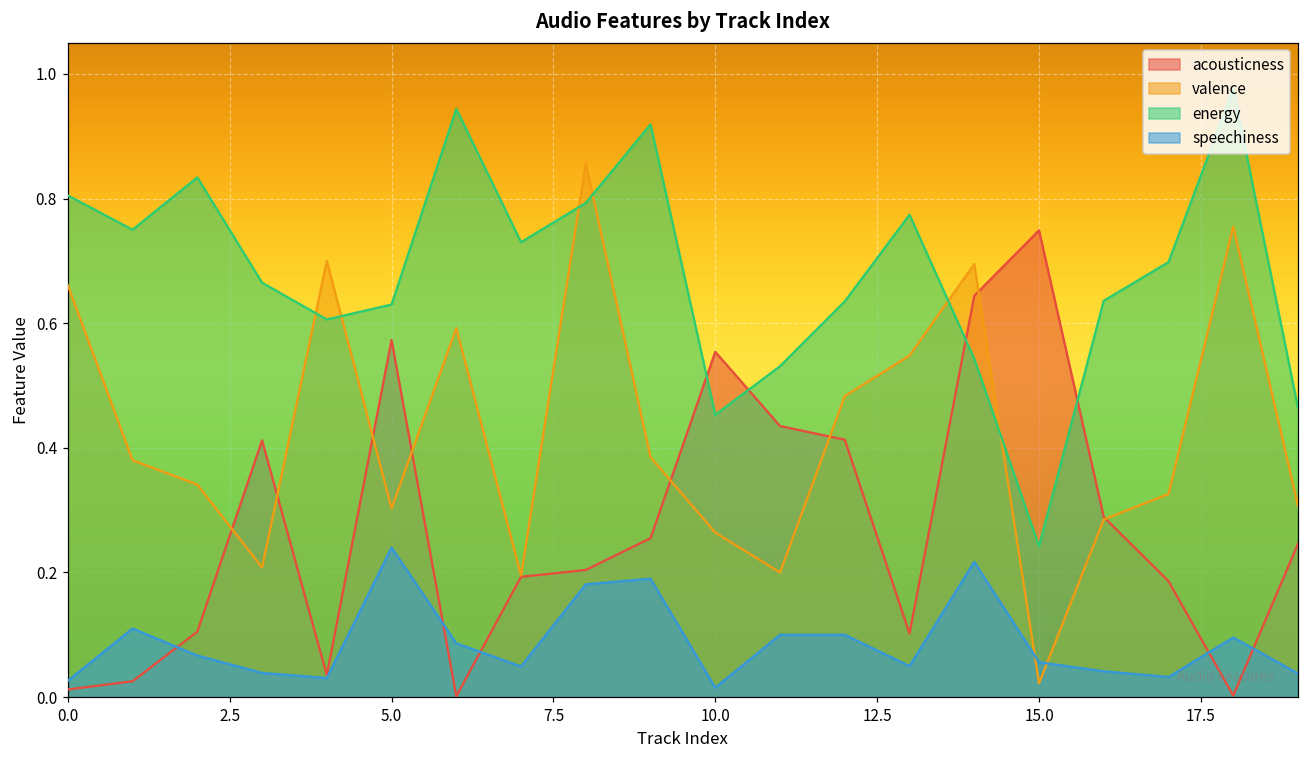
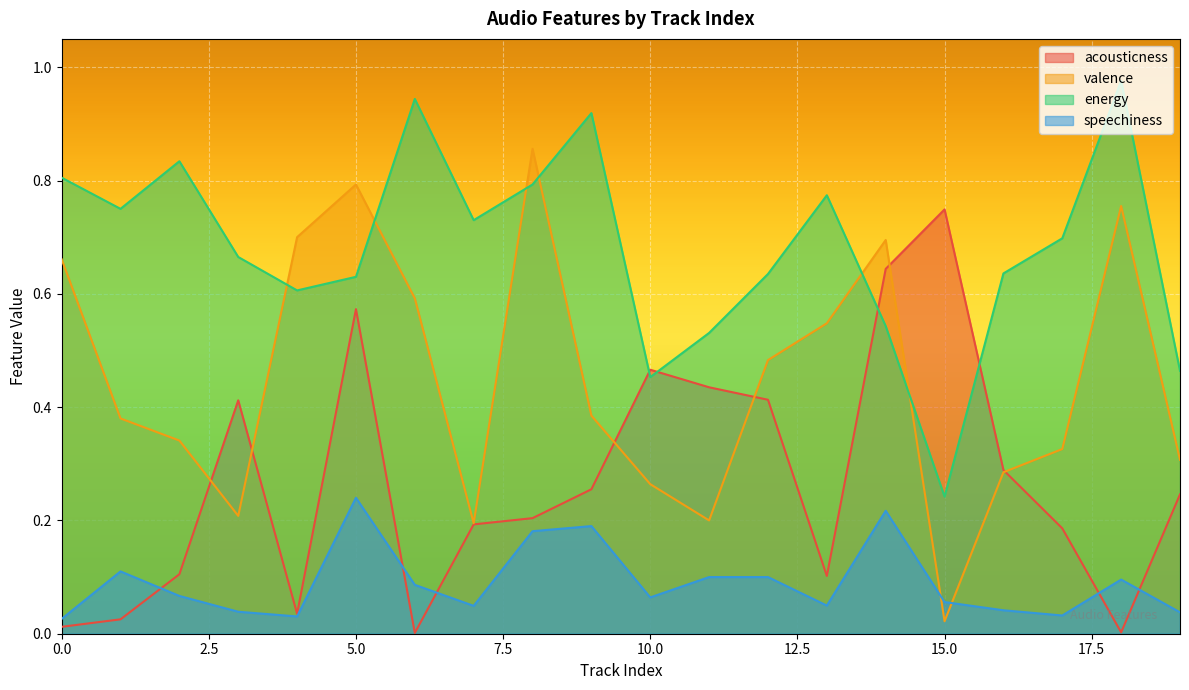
  {
    "acousticness": {
      "0.0": 0.01,
      "5.0": 0.57,
-     "10.0": 0.55,
+     "10.0": 0.47,
      "15.0": 0.75
    },
    "valence": {
      "0.0": 0.66,
-     "5.0": 0.30,
+     "5.0": 0.79,
      "10.0": 0.26,
      "15.0": 0.02
    },
    "energy": {
      "0.0": 0.81,
      "5.0": 0.63,
      "10.0": 0.45,
      "15.0": 0.24
    },
    "speechiness": {
      "0.0": 0.03,
      "5.0": 0.24,
-     "10.0": 0.02,
+     "10.0": 0.06,
      "15.0": 0.06
    }
  }
